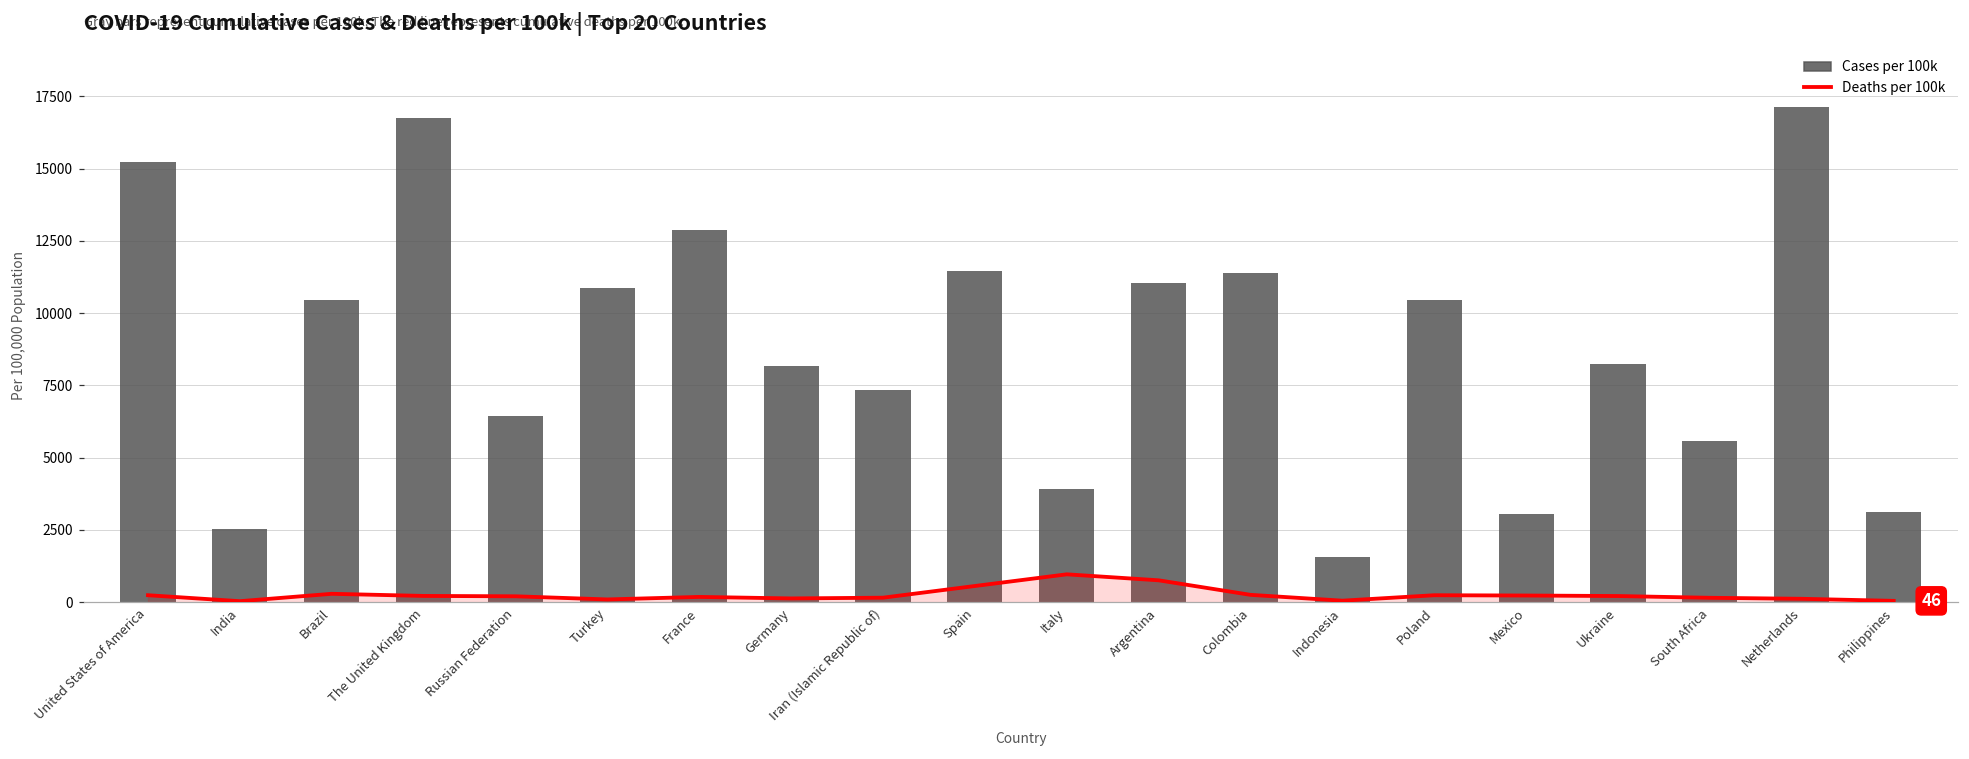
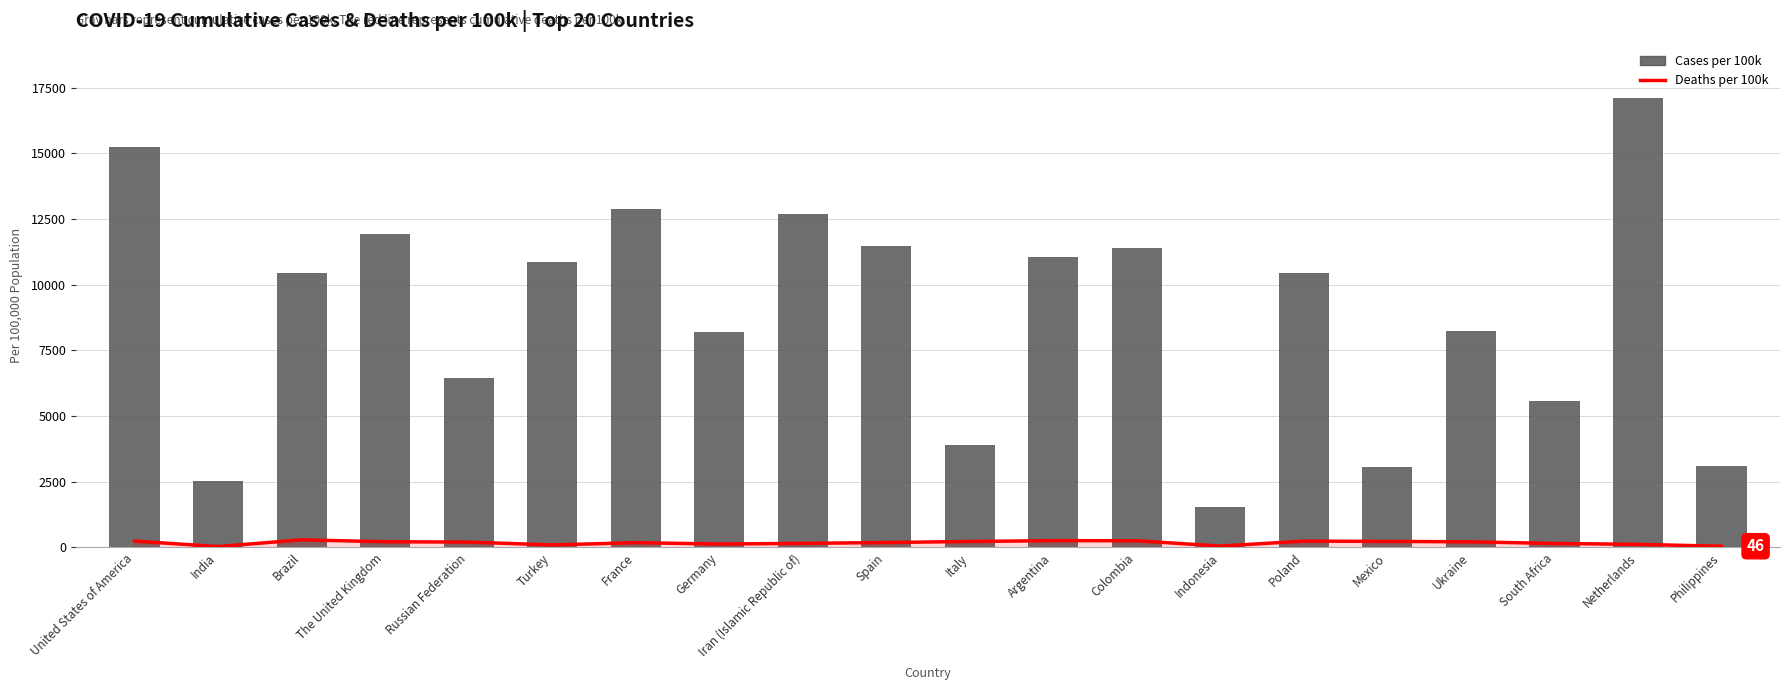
  {
    "Deaths per 100k": {
      "United States of America": 200,
      "India": 0,
      "Brazil": 300,
      "The United Kingdom": 200,
      "Russian Federation": 200,
      "Turkey": 100,
      "France": 200,
      "Germany": 100,
      "Iran (Islamic Republic of)": 200,
-     "Spain": 600,
-     "Italy": 1000,
-     "Argentina": 800,
+     "Spain": 200,
+     "Italy": 200,
+     "Argentina": 300,
      "Colombia": 300,
      "Indonesia": 100,
      "Poland": 200,
      "Mexico": 200,
      "Ukraine": 200,
      "South Africa": 200,
      "Netherlands": 100
    },
    "Cases per 100k": {
      "United States of America": 15200,
      "India": 2500,
      "Brazil": 10400,
-     "The United Kingdom": 16700,
+     "The United Kingdom": 11900,
      "Russian Federation": 6400,
      "Turkey": 10900,
      "France": 12900,
      "Germany": 8200,
-     "Iran (Islamic Republic of)": 7300,
+     "Iran (Islamic Republic of)": 12700,
      "Spain": 11500,
      "Italy": 3900,
      "Argentina": 11100,
      "Colombia": 11400,
      "Indonesia": 1600,
      "Poland": 10500,
      "Mexico": 3100,
      "Ukraine": 8300,
      "South Africa": 5600,
      "Netherlands": 17100,
      "Philippines": 3100
    }
  }
